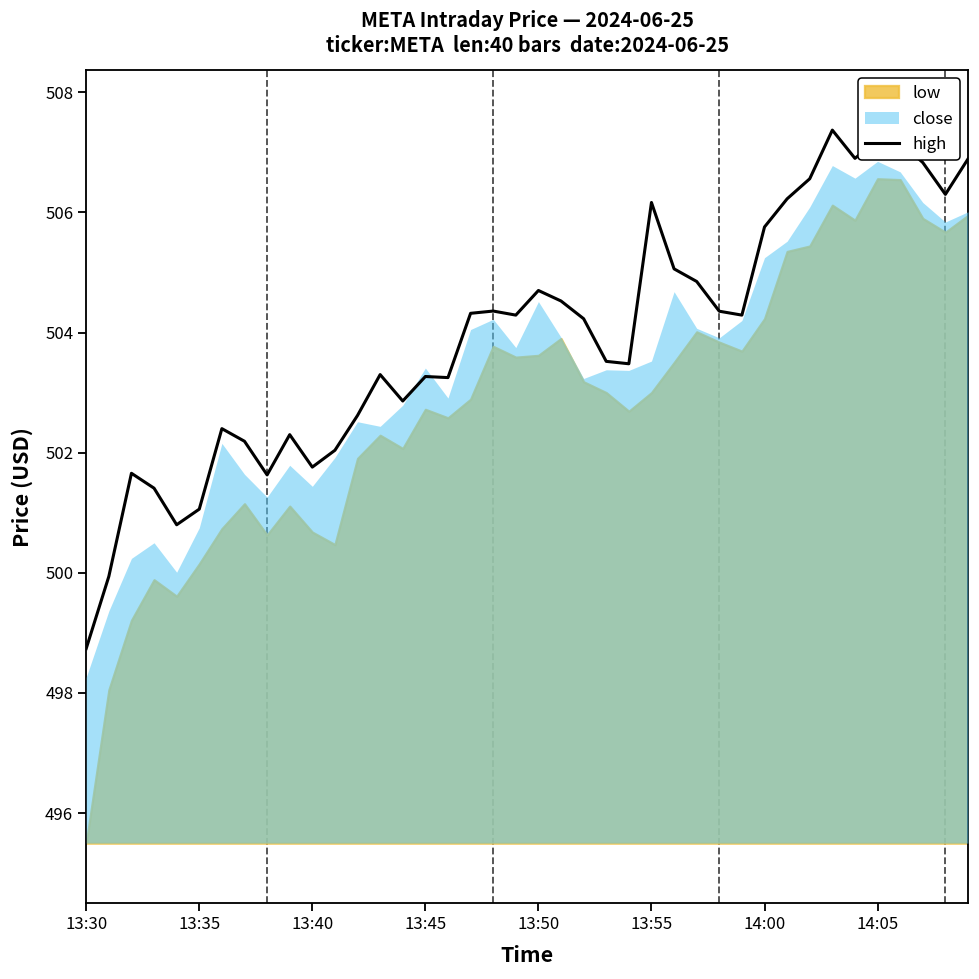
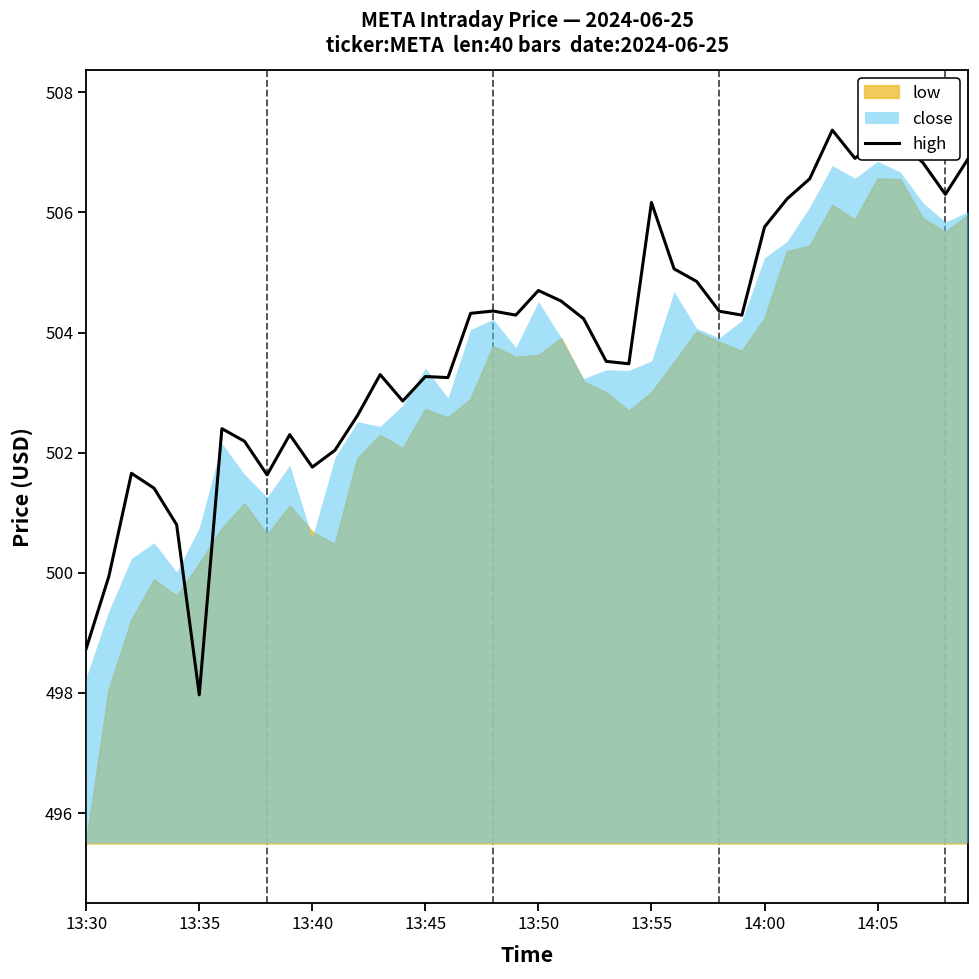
  {
    "high": {
      "13:30": 498.7,
-     "13:35": 501.1,
+     "13:35": 498.0,
      "13:40": 501.8,
      "13:45": 503.3,
      "13:50": 504.7,
      "13:55": 506.2,
      "14:00": 505.8
    },
    "low": {
      "13:35": 500.1,
      "13:40": 500.7,
      "13:45": 502.7,
      "13:50": 503.6,
      "13:55": 503.0,
      "14:00": 504.2,
      "14:05": 506.6
    },
    "close": {
      "13:35": 500.8,
-     "13:40": 501.4,
+     "13:40": 500.6,
      "13:45": 503.4,
      "13:50": 504.5,
      "13:55": 503.5,
      "14:00": 505.2
    }
  }
